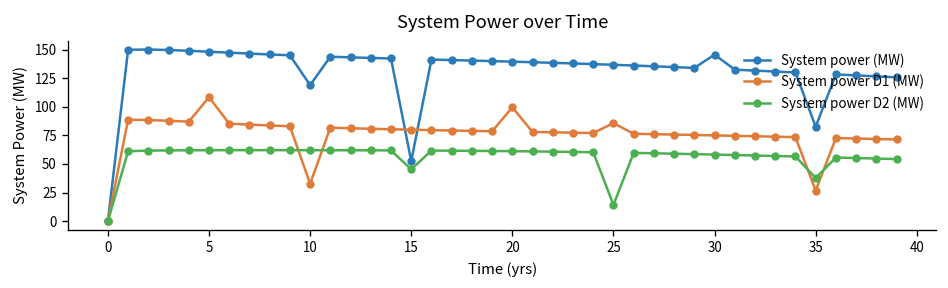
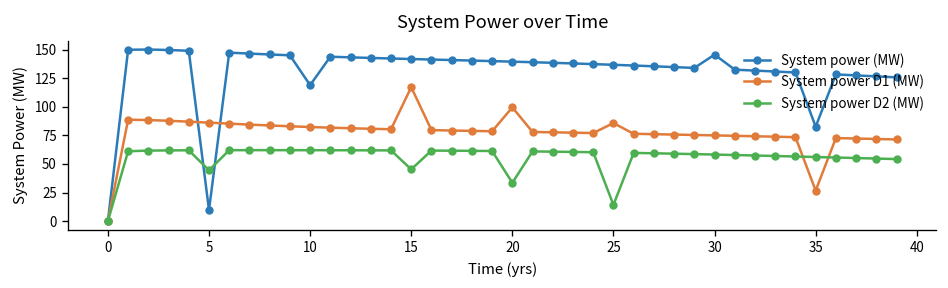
  {
    "System power (MW)": {
-     "5": 150,
+     "5": 10,
      "10": 120,
-     "15": 50,
+     "15": 140,
      "20": 140,
      "25": 140,
      "30": 150,
      "35": 80
    },
    "System power D1 (MW)": {
-     "5": 110,
-     "10": 30,
-     "15": 80,
+     "5": 90,
+     "10": 80,
+     "15": 120,
      "20": 100,
      "25": 90,
      "30": 70,
      "35": 30
    },
    "System power D2 (MW)": {
-     "5": 60,
+     "5": 40,
      "10": 60,
      "15": 50,
-     "20": 60,
+     "20": 30,
      "25": 10,
      "30": 60,
-     "35": 40
+     "35": 60
    }
  }
